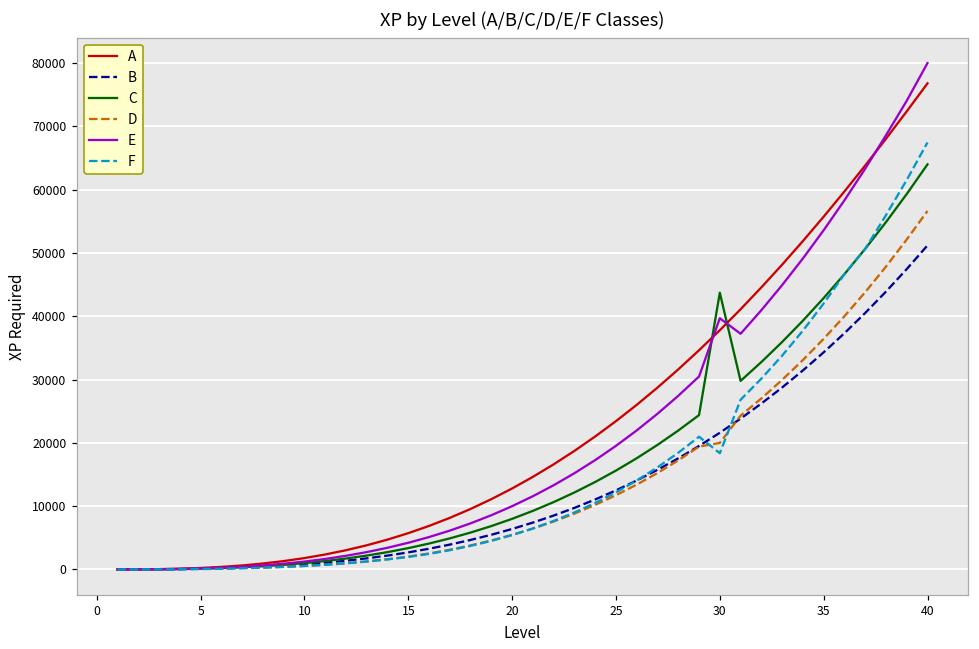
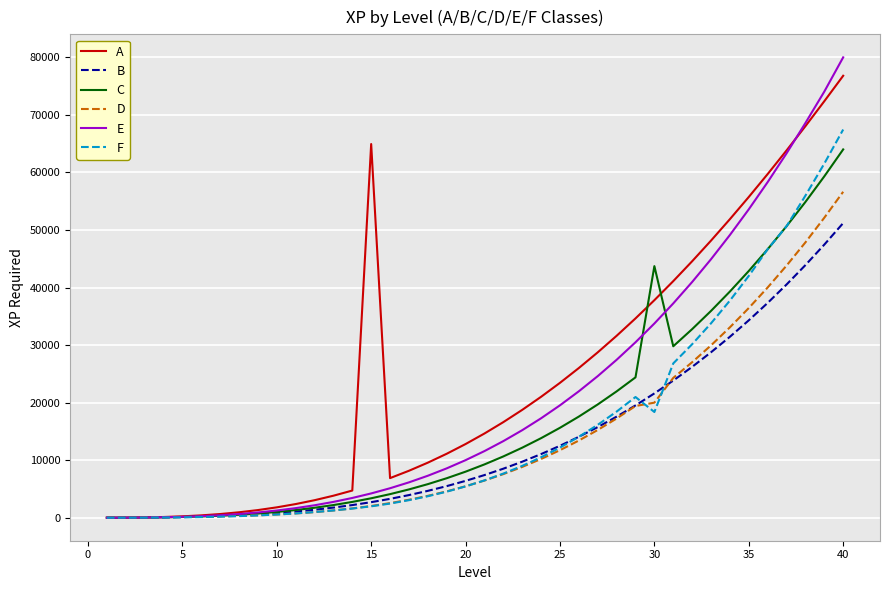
  {
    "A": {
      "10": 2000,
-     "15": 6000,
+     "15": 65000,
      "20": 13000,
      "25": 23000,
      "30": 38000,
      "35": 56000,
      "40": 77000
    },
    "B": {
      "15": 3000,
      "20": 6000,
      "30": 22000,
      "35": 34000,
      "40": 51000
    },
    "C": {
      "15": 3000,
      "20": 8000,
      "25": 16000,
      "30": 44000,
      "35": 43000,
      "40": 64000
    },
    "D": {
      "25": 12000,
      "30": 20000,
      "35": 36000,
      "40": 57000
    },
    "E": {
      "15": 4000,
      "20": 10000,
      "25": 20000,
-     "30": 40000,
+     "30": 34000,
      "35": 54000,
      "40": 80000
    },
    "F": {
      "30": 18000,
      "35": 42000,
      "40": 67000
    }
  }
